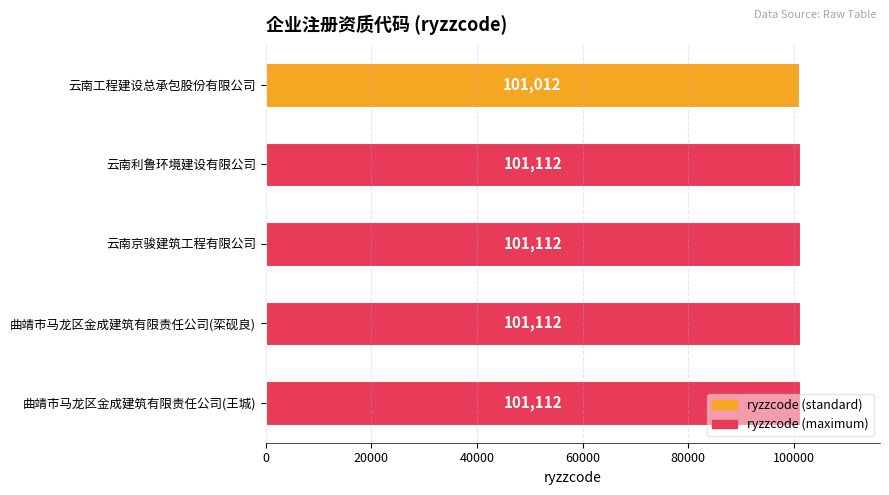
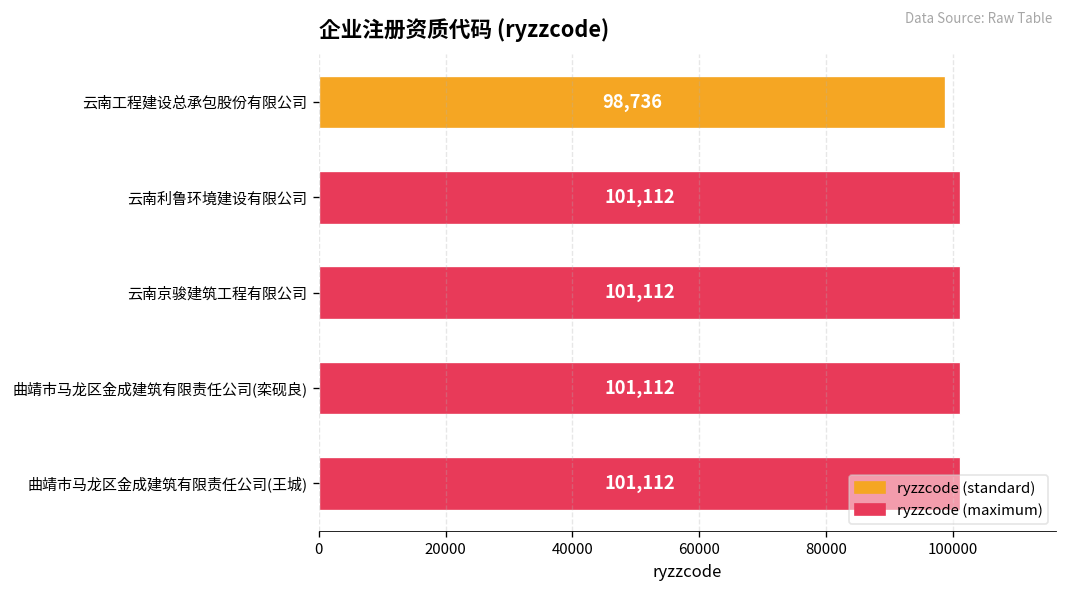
  {
-   "云南工程建设总承包股份有限公司": "101,012",
+   "云南工程建设总承包股份有限公司": "98,736",
    "云南利鲁环境建设有限公司": "101,112",
    "云南京骏建筑工程有限公司": "101,112",
    "曲靖市马龙区金成建筑有限责任公司(栾砚良)": "101,112"
  }
